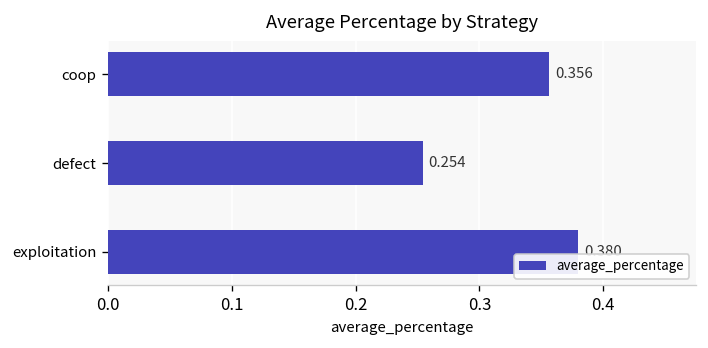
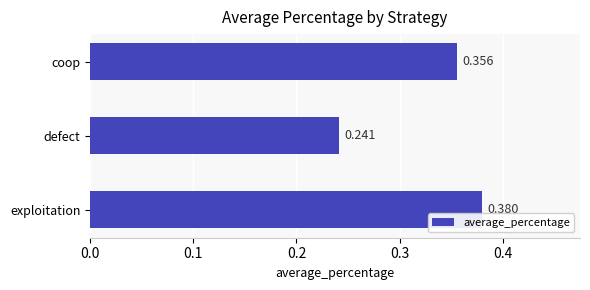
  {
    "coop": 0.356,
-   "defect": 0.254
+   "defect": 0.241
  }
